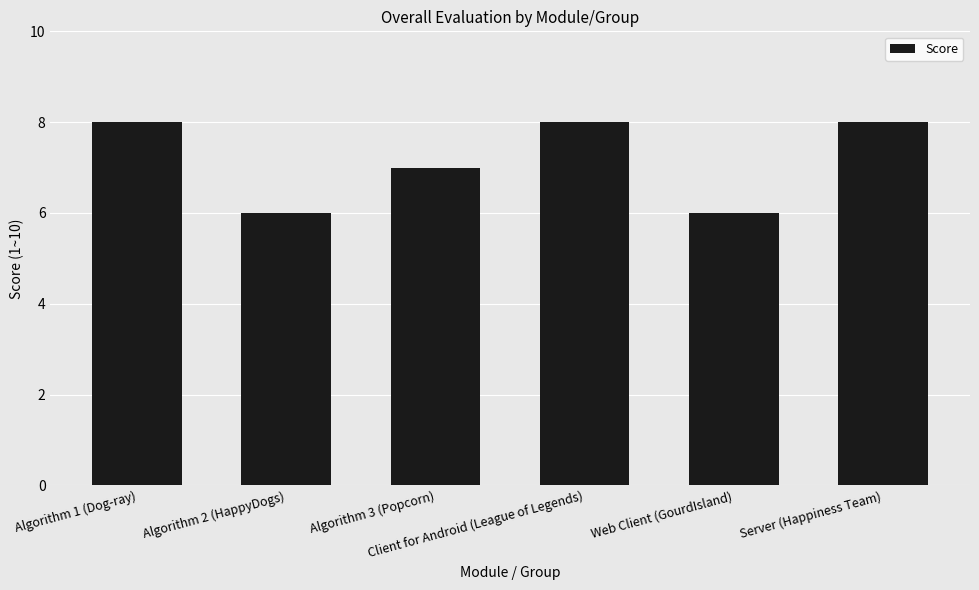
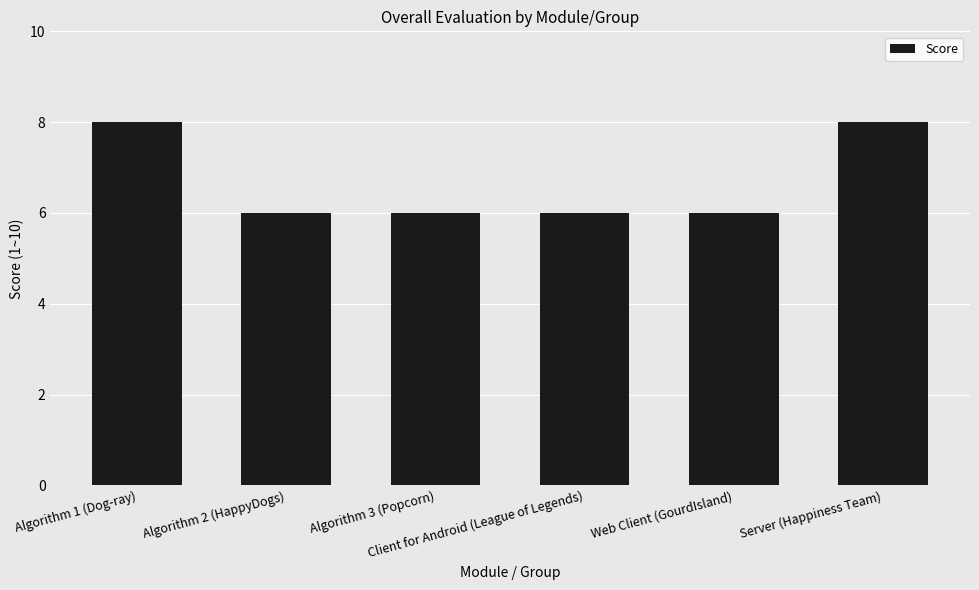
  {
    "Algorithm 1 (Dog-ray)": 8,
    "Algorithm 2 (HappyDogs)": 6,
-   "Algorithm 3 (Popcorn)": 7,
-   "Client for Android (League of Legends)": 8,
+   "Algorithm 3 (Popcorn)": 6,
+   "Client for Android (League of Legends)": 6,
    "Web Client (GourdIsland)": 6,
    "Server (Happiness Team)": 8
  }
